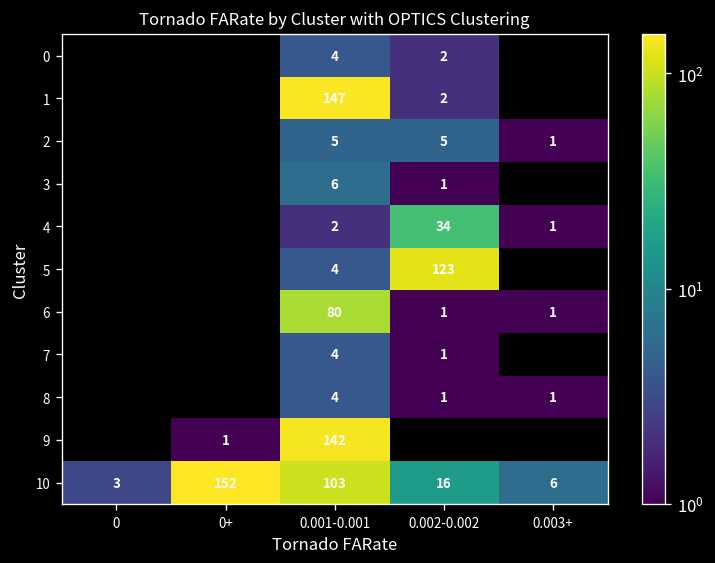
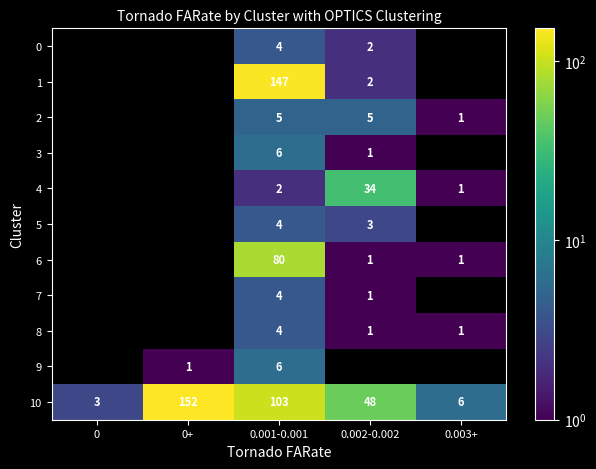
  {
    "0": {
      "0.001-0.001": 4,
      "0.002-0.002": 2
    },
    "1": {
      "0.001-0.001": 147,
      "0.002-0.002": 2
    },
    "2": {
      "0.001-0.001": 5,
      "0.002-0.002": 5,
      "0.003+": 1
    },
    "3": {
      "0.001-0.001": 6,
      "0.002-0.002": 1
    },
    "4": {
      "0.001-0.001": 2,
      "0.002-0.002": 34,
      "0.003+": 1
    },
    "5": {
      "0.001-0.001": 4,
-     "0.002-0.002": 123
+     "0.002-0.002": 3
    },
    "6": {
      "0.001-0.001": 80,
      "0.002-0.002": 1,
      "0.003+": 1
    },
    "7": {
      "0.001-0.001": 4,
      "0.002-0.002": 1
    },
    "8": {
      "0.001-0.001": 4,
      "0.002-0.002": 1,
      "0.003+": 1
    },
    "9": {
      "0+": 1,
-     "0.001-0.001": 142
+     "0.001-0.001": 6
    },
    "10": {
      "0": 3,
      "0+": 152,
      "0.001-0.001": 103,
-     "0.002-0.002": 16,
+     "0.002-0.002": 48,
      "0.003+": 6
    }
  }
